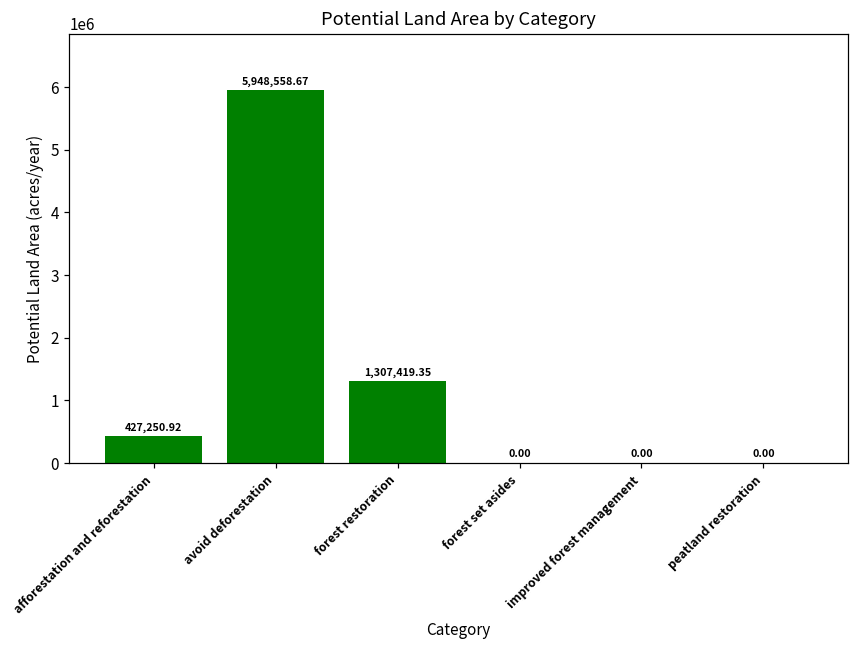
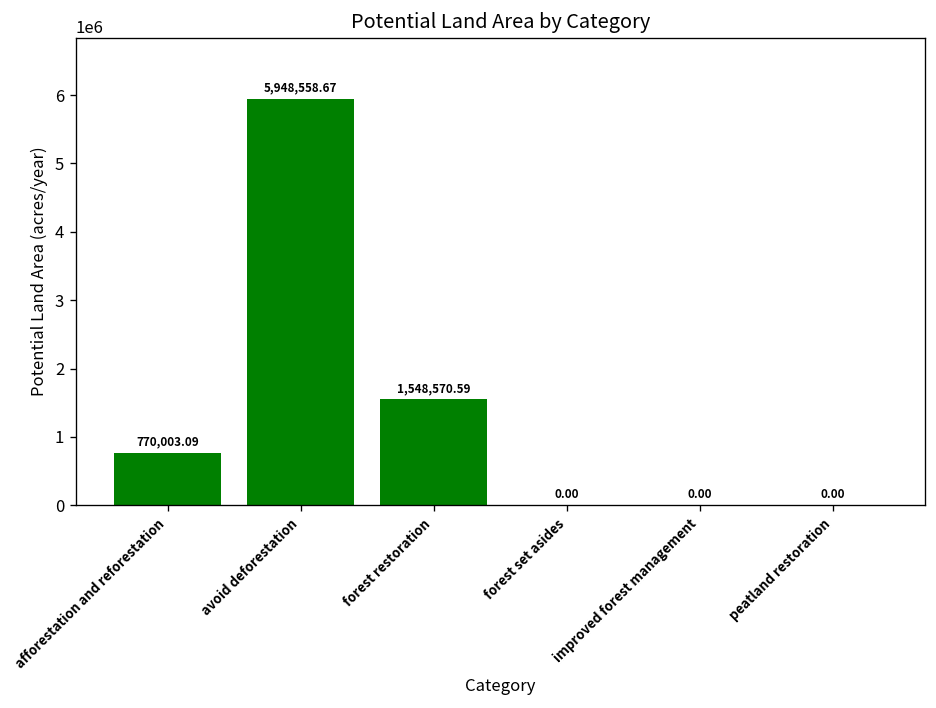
  {
-   "afforestation and reforestation": "427,250.92",
+   "afforestation and reforestation": "770,003.09",
    "avoid deforestation": "5,948,558.67",
-   "forest restoration": "1,307,419.35",
+   "forest restoration": "1,548,570.59",
    "forest set asides": "0.00",
    "improved forest management": "0.00",
    "peatland restoration": "0.00"
  }
